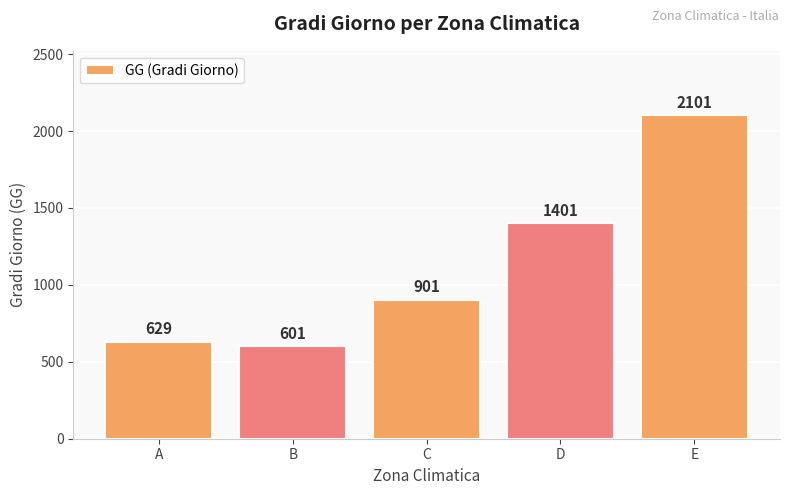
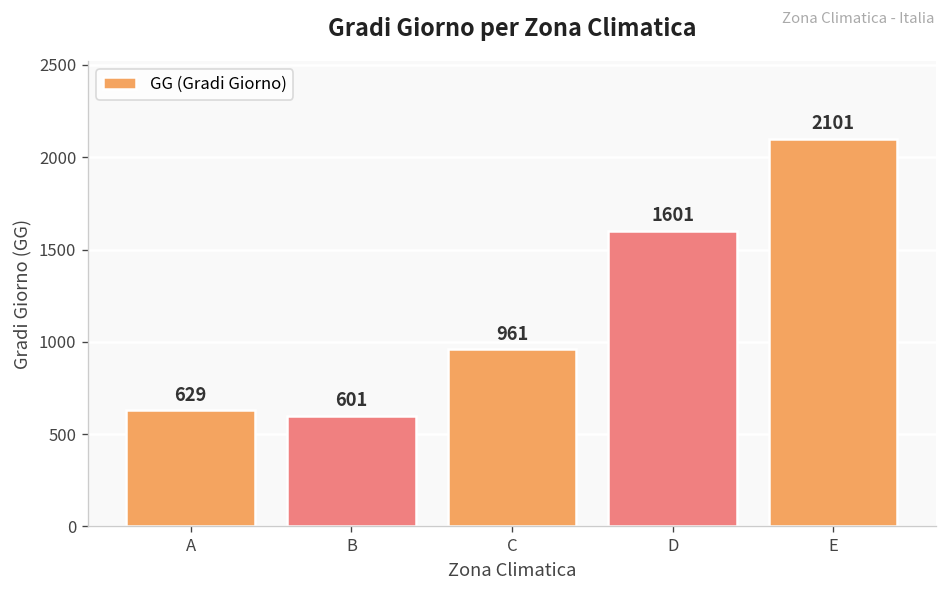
  {
    "A": 629,
    "B": 601,
-   "C": 901,
-   "D": 1401,
+   "C": 961,
+   "D": 1601,
    "E": 2101
  }
